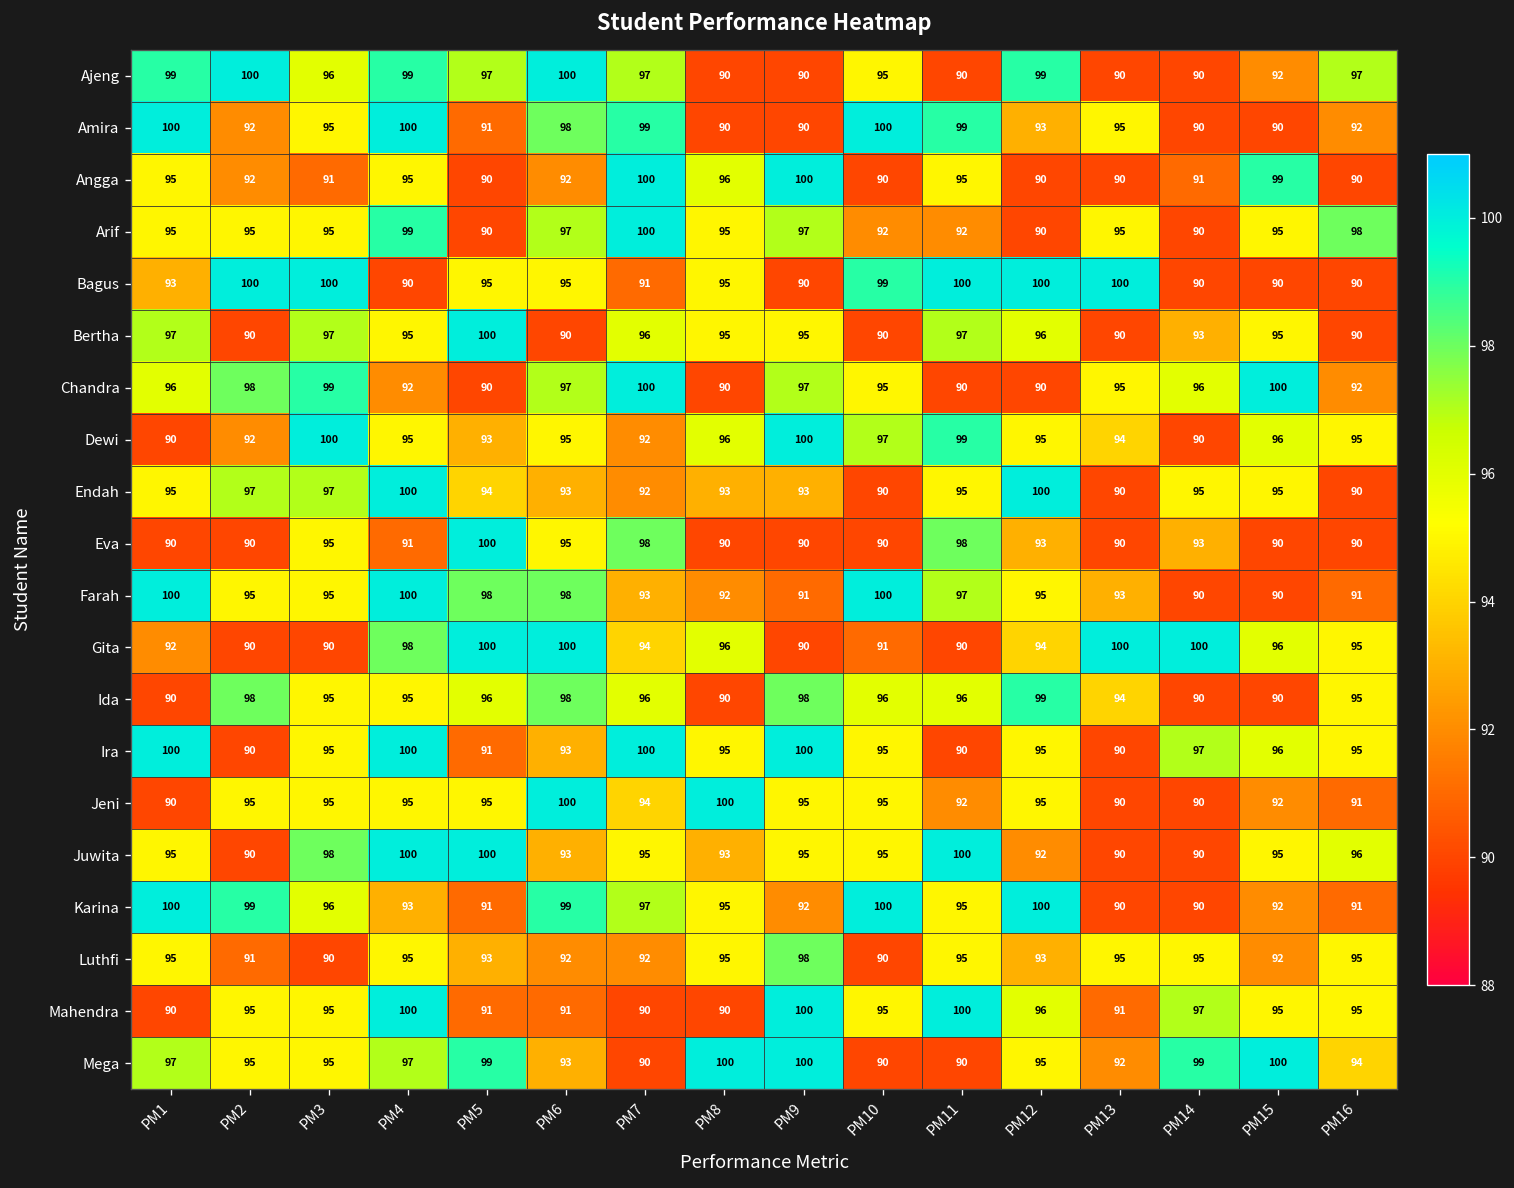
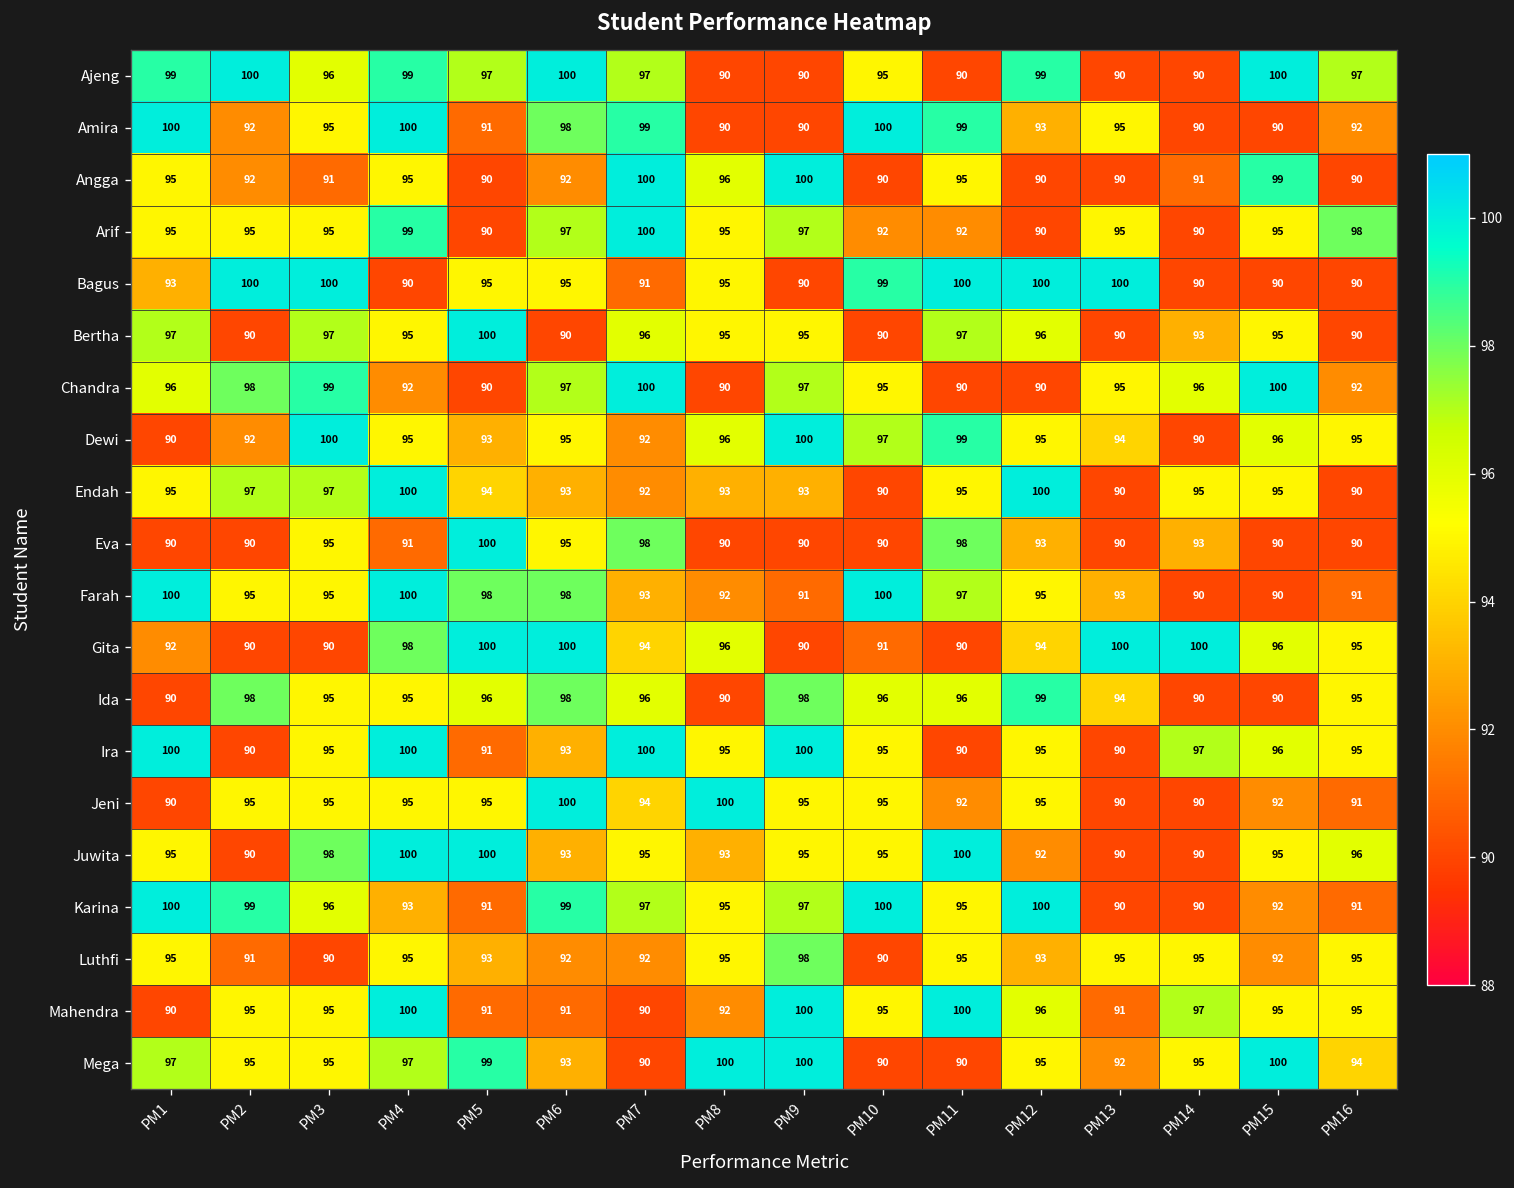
  {
    "Ajeng": {
      "PM1": 99,
      "PM2": 100,
      "PM3": 96,
      "PM4": 99,
      "PM5": 97,
      "PM6": 100,
      "PM7": 97,
      "PM8": 90,
      "PM9": 90,
      "PM10": 95,
      "PM11": 90,
      "PM12": 99,
      "PM13": 90,
      "PM14": 90,
-     "PM15": 92,
+     "PM15": 100,
      "PM16": 97
    },
    "Karina": {
      "PM1": 100,
      "PM2": 99,
      "PM3": 96,
      "PM4": 93,
      "PM5": 91,
      "PM6": 99,
      "PM7": 97,
      "PM8": 95,
-     "PM9": 92,
+     "PM9": 97,
      "PM10": 100,
      "PM11": 95,
      "PM12": 100,
      "PM13": 90,
      "PM14": 90,
      "PM15": 92,
      "PM16": 91
    },
    "Mahendra": {
      "PM1": 90,
      "PM2": 95,
      "PM3": 95,
      "PM4": 100,
      "PM5": 91,
      "PM6": 91,
      "PM7": 90,
-     "PM8": 90,
+     "PM8": 92,
      "PM9": 100,
      "PM10": 95,
      "PM11": 100,
      "PM12": 96,
      "PM13": 91,
      "PM14": 97,
      "PM15": 95,
      "PM16": 95
    },
    "Mega": {
      "PM1": 97,
      "PM2": 95,
      "PM3": 95,
      "PM4": 97,
      "PM5": 99,
      "PM6": 93,
      "PM7": 90,
      "PM8": 100,
      "PM9": 100,
      "PM10": 90,
      "PM11": 90,
      "PM12": 95,
      "PM13": 92,
-     "PM14": 99,
+     "PM14": 95,
      "PM15": 100,
      "PM16": 94
    }
  }
